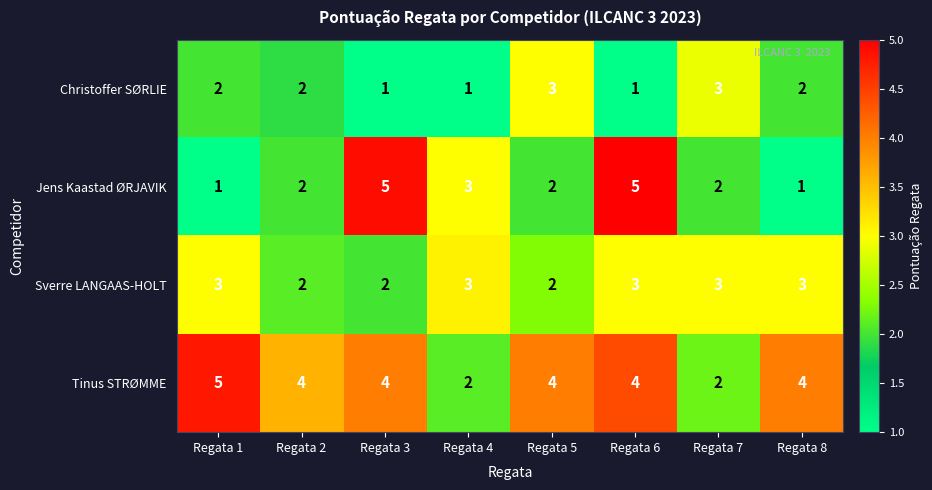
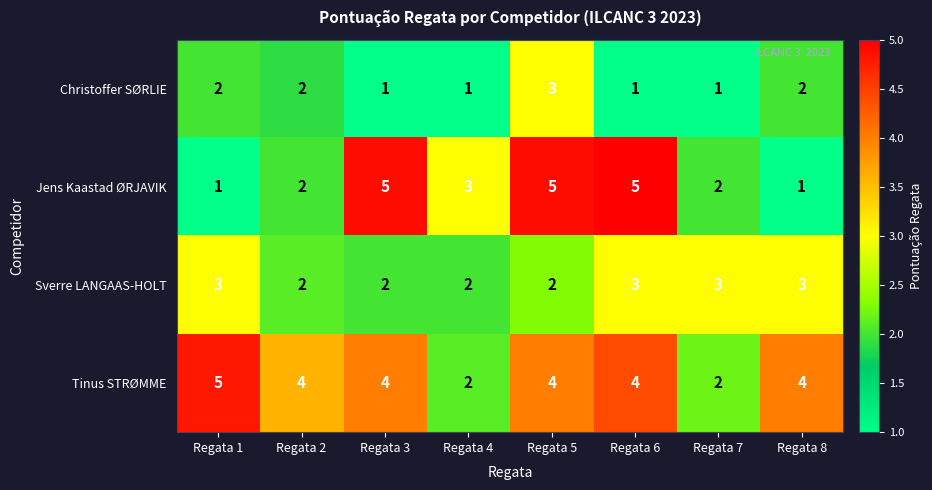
  {
    "Christoffer SØRLIE": {
      "Regata 1": 2,
      "Regata 2": 2,
      "Regata 3": 1,
      "Regata 4": 1,
      "Regata 5": 3,
      "Regata 6": 1,
-     "Regata 7": 3
+     "Regata 7": 1
    },
    "Jens Kaastad ØRJAVIK": {
      "Regata 1": 1,
      "Regata 2": 2,
      "Regata 3": 5,
      "Regata 4": 3,
-     "Regata 5": 2,
+     "Regata 5": 5,
      "Regata 6": 5,
      "Regata 7": 2,
      "Regata 8": 1
    },
    "Sverre LANGAAS-HOLT": {
      "Regata 1": 3,
      "Regata 2": 2,
      "Regata 3": 2,
-     "Regata 4": 3,
+     "Regata 4": 2,
      "Regata 5": 2,
      "Regata 6": 3,
      "Regata 7": 3,
      "Regata 8": 3
    },
    "Tinus STRØMME": {
      "Regata 1": 5,
      "Regata 2": 4,
      "Regata 3": 4,
      "Regata 4": 2,
      "Regata 5": 4,
      "Regata 6": 4,
      "Regata 7": 2,
      "Regata 8": 4
    }
  }
